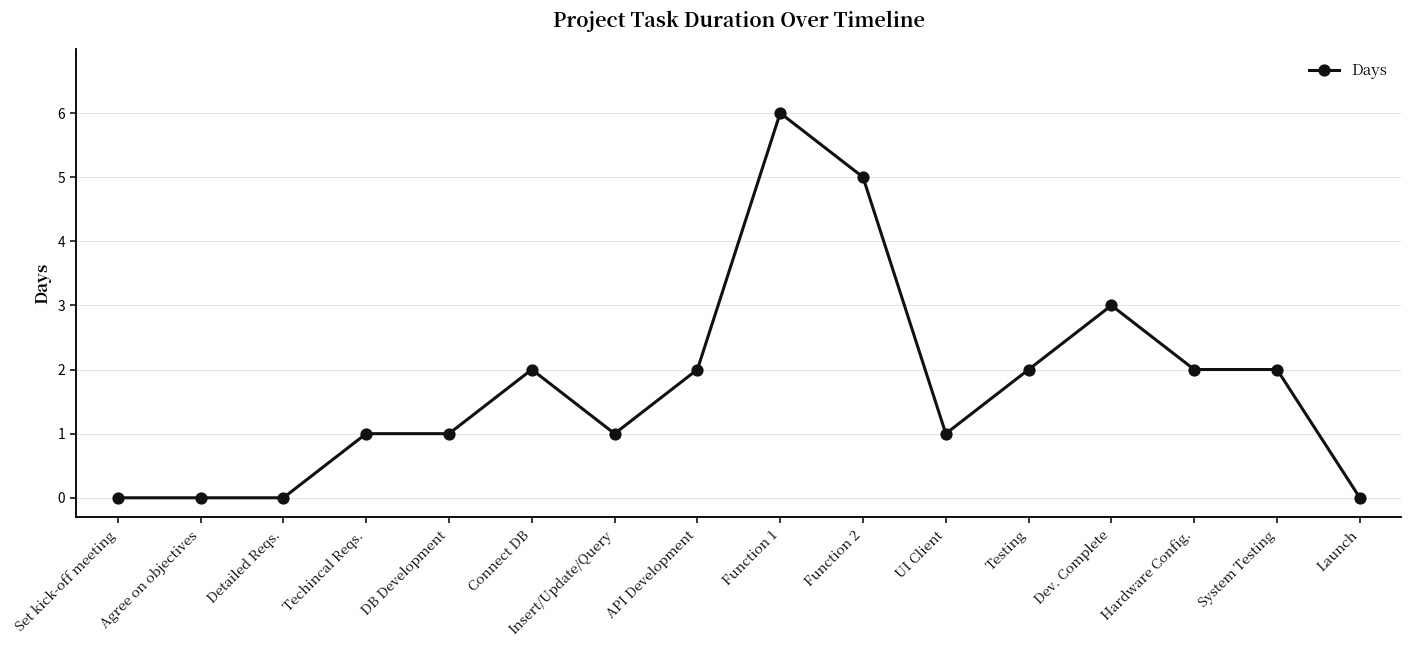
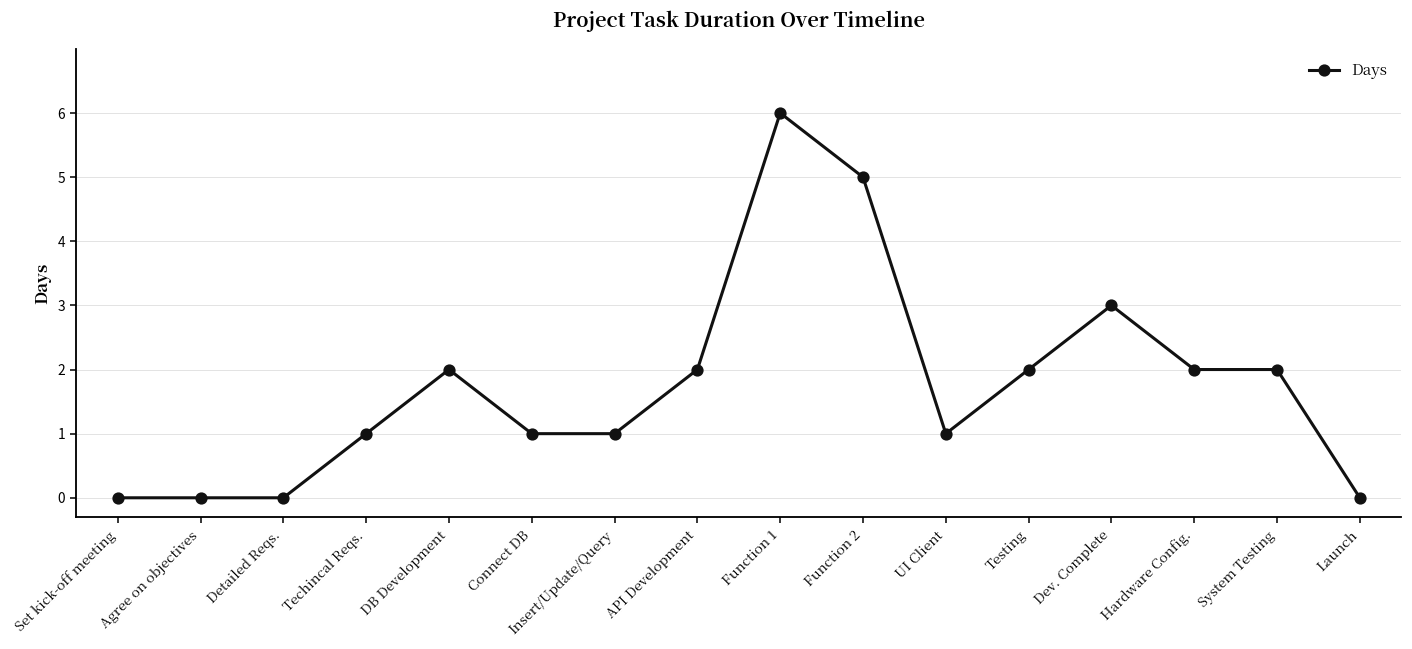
  {
    "Set kick-off meeting": 0,
    "Agree on objectives": 0,
    "Detailed Reqs.": 0,
    "Techincal Reqs.": 1,
-   "DB Development": 1,
-   "Connect DB": 2,
+   "DB Development": 2,
+   "Connect DB": 1,
    "Insert/Update/Query": 1,
    "API Development": 2,
    "Function 1": 6,
    "Function 2": 5,
    "UI Client": 1,
    "Testing": 2,
    "Dev. Complete": 3,
    "Hardware Config.": 2,
    "System Testing": 2,
    "Launch": 0
  }
